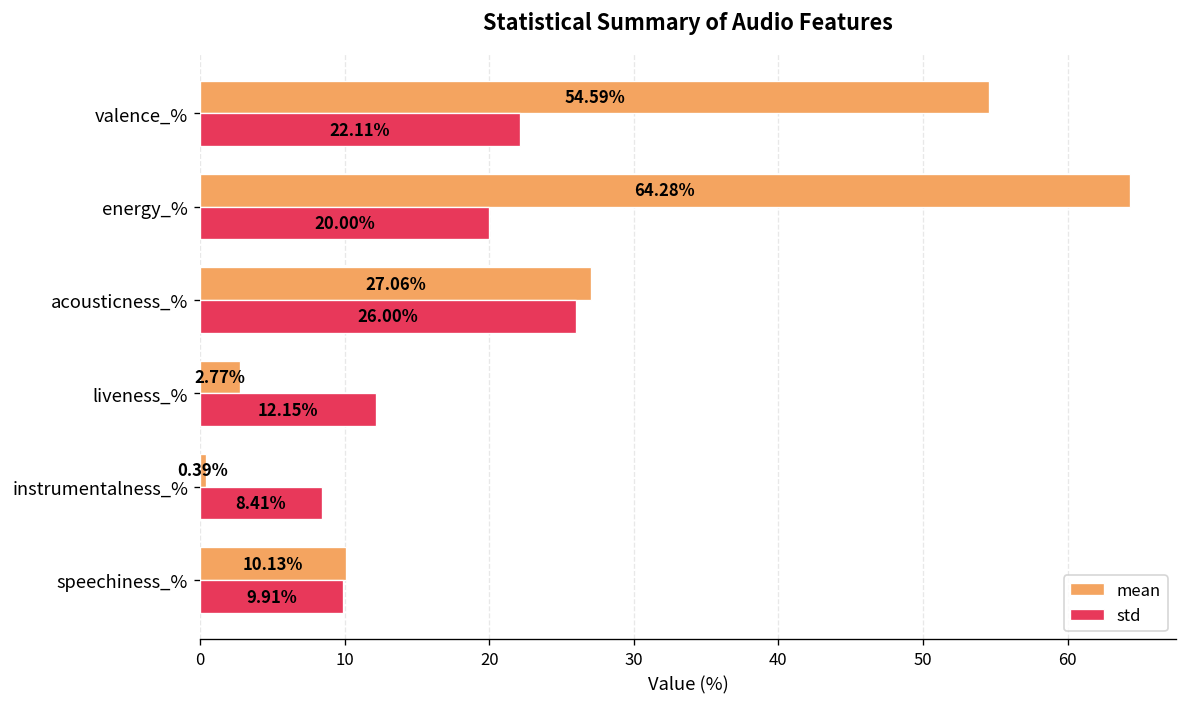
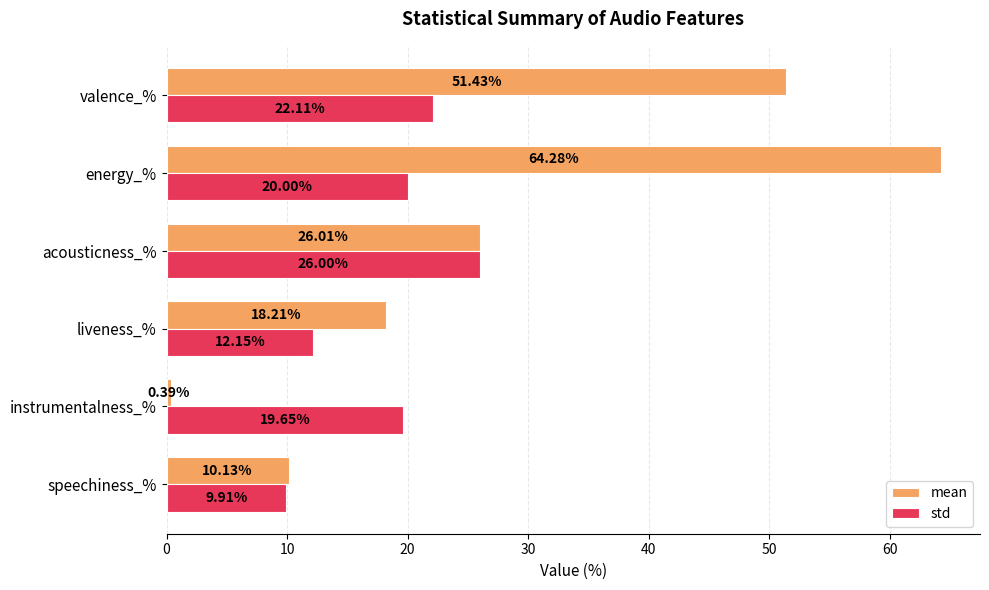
  {
    "mean": {
-     "valence_%": "54.59%",
+     "valence_%": "51.43%",
      "energy_%": "64.28%",
-     "acousticness_%": "27.06%",
-     "liveness_%": "2.77%",
+     "acousticness_%": "26.01%",
+     "liveness_%": "18.21%",
      "instrumentalness_%": "0.39%",
      "speechiness_%": "10.13%"
    },
    "std": {
      "valence_%": "22.11%",
      "energy_%": "20.00%",
      "acousticness_%": "26.00%",
      "liveness_%": "12.15%",
-     "instrumentalness_%": "8.41%",
+     "instrumentalness_%": "19.65%",
      "speechiness_%": "9.91%"
    }
  }
